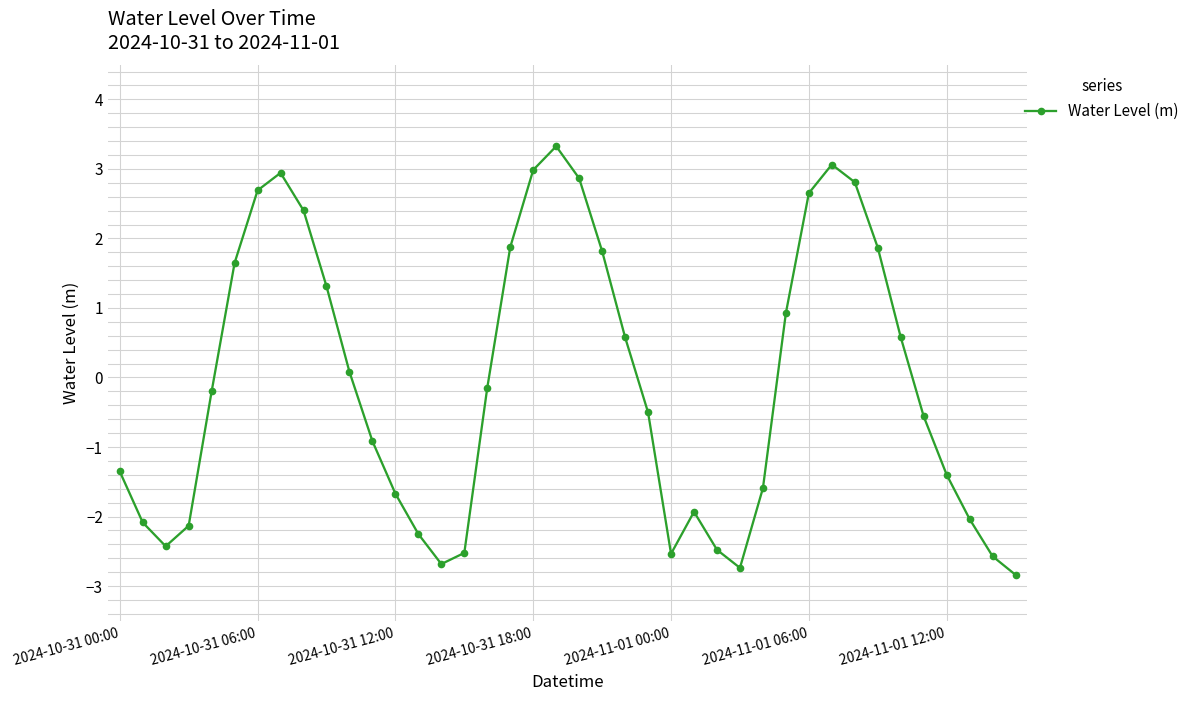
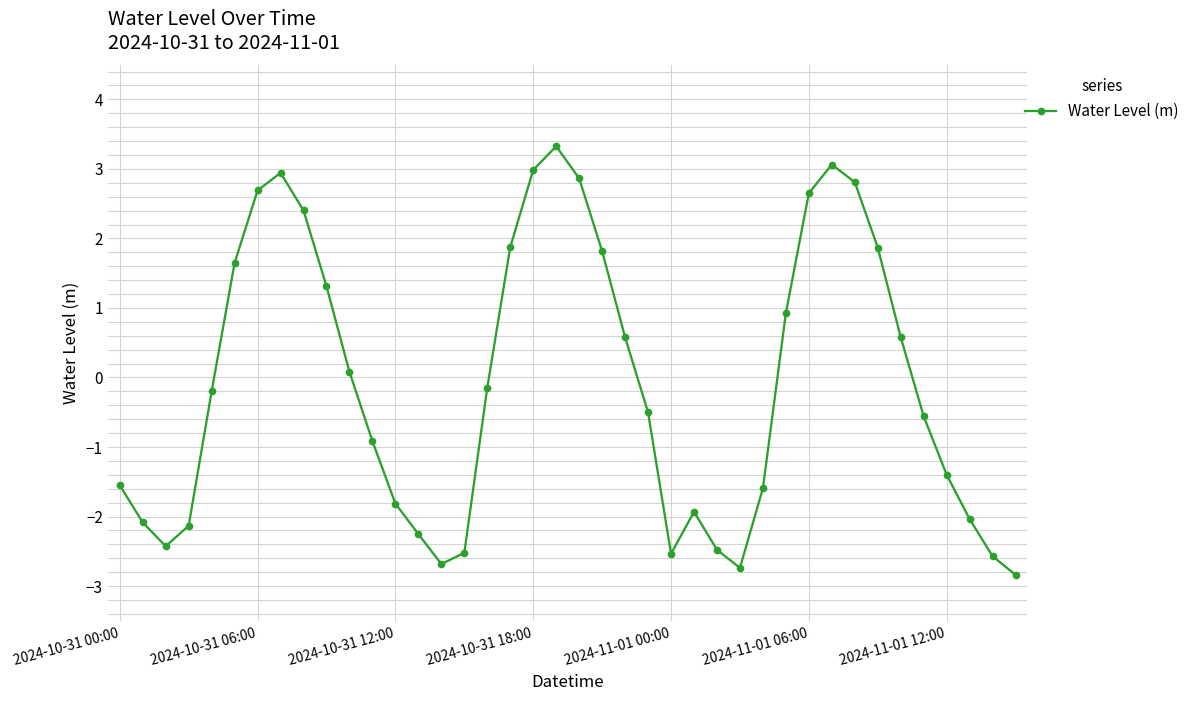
  {
-   "2024-10-31 00:00": -1.4,
+   "2024-10-31 00:00": -1.6,
    "2024-10-31 06:00": 2.7,
-   "2024-10-31 12:00": -1.7,
+   "2024-10-31 12:00": -1.8,
    "2024-10-31 18:00": 3.0,
    "2024-11-01 00:00": -2.5,
    "2024-11-01 06:00": 2.7,
    "2024-11-01 12:00": -1.4
  }
